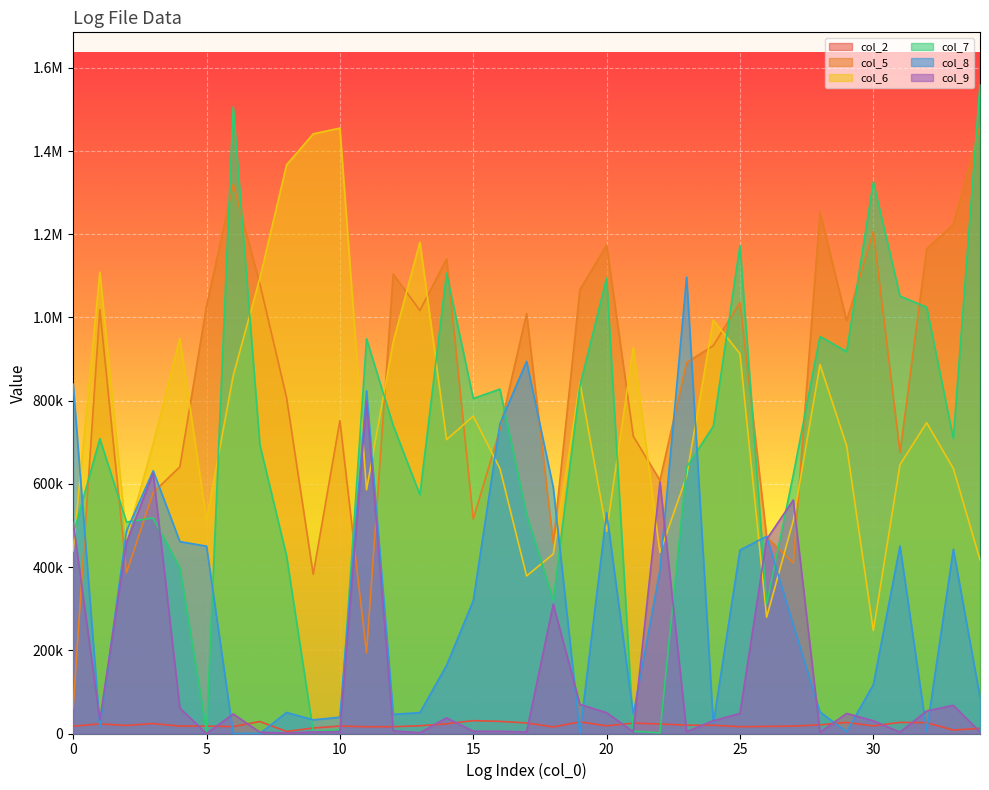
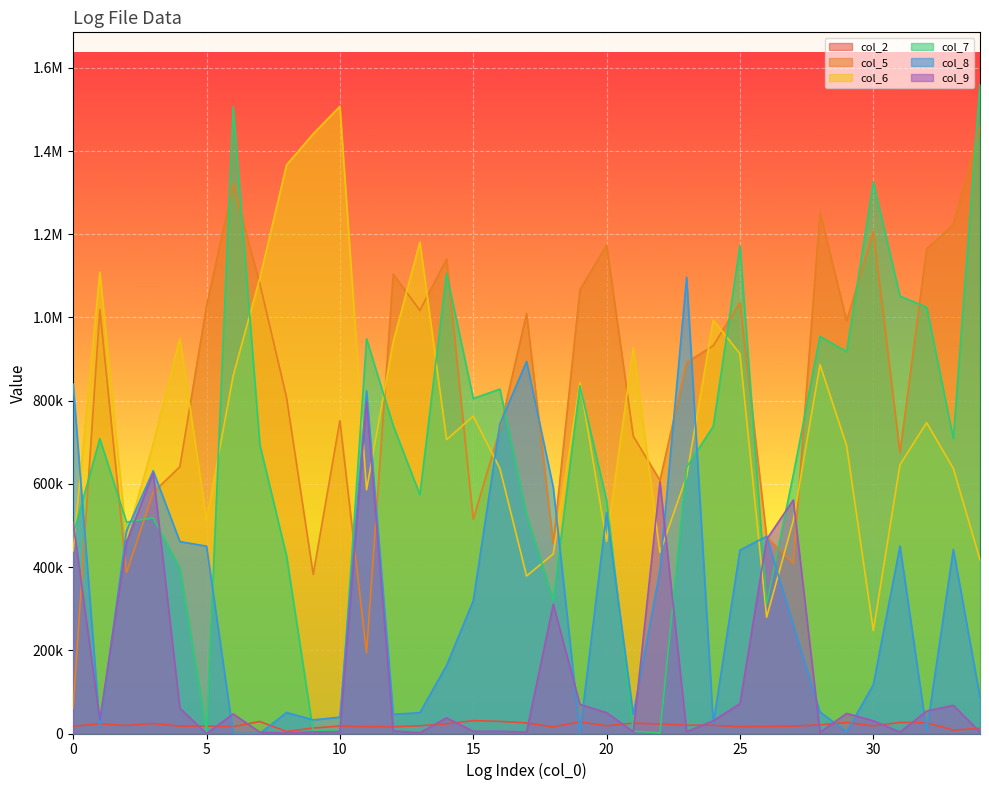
  {
    "col_6": {
      "0": 440000,
      "5": 510000,
-     "10": 1460000,
+     "10": 1510000,
      "15": 760000,
-     "20": 490000,
+     "20": 460000,
      "25": 910000,
      "30": 250000
    },
    "col_7": {
      "0": 480000,
      "15": 810000,
-     "20": 1090000,
+     "20": 560000,
      "25": 1170000,
      "30": 1330000
    },
    "col_8": {
      "0": 840000,
      "5": 450000,
      "10": 40000,
      "15": 320000,
      "20": 530000,
      "25": 440000,
      "30": 120000
    },
    "col_9": {
      "0": 510000,
      "15": 10000,
      "20": 50000,
-     "25": 50000,
+     "25": 70000,
      "30": 30000
    }
  }
